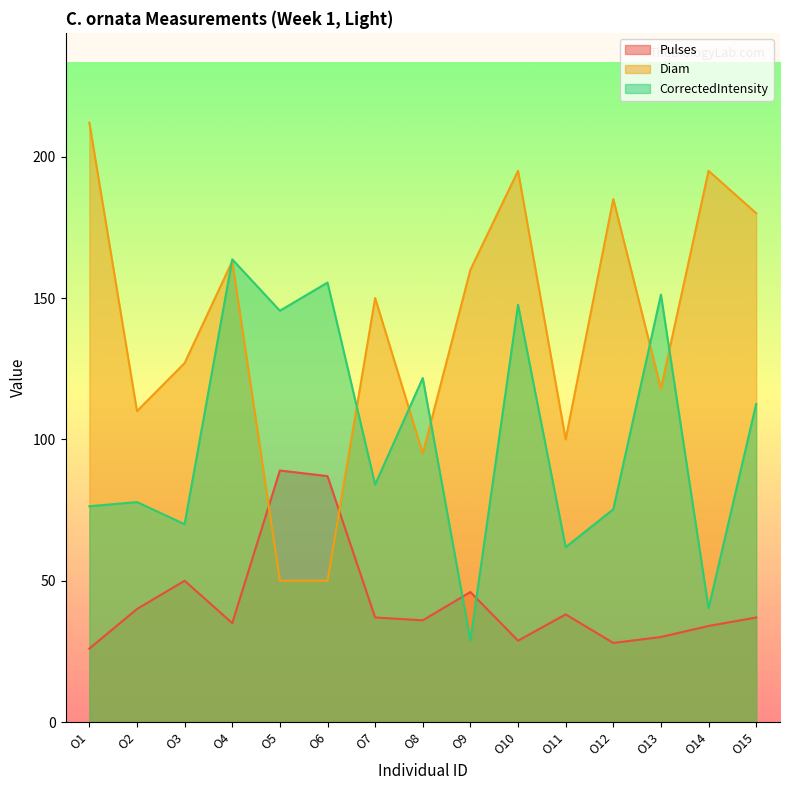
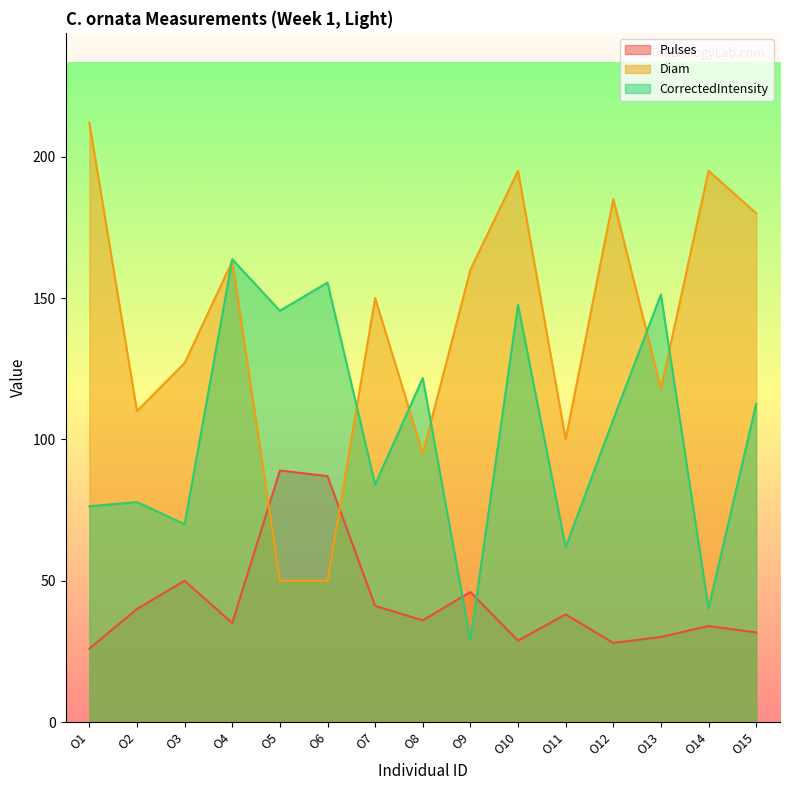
  {
    "Pulses": {
      "O1": 26,
      "O2": 40,
      "O3": 50,
      "O4": 35,
      "O5": 89,
      "O6": 87,
-     "O7": 37,
+     "O7": 41,
      "O8": 36,
      "O9": 46,
      "O10": 29,
      "O11": 38,
      "O12": 28,
      "O13": 30,
      "O14": 34,
-     "O15": 37
+     "O15": 32
    },
    "Diam": {
      "O1": 212,
      "O2": 110,
      "O3": 127,
      "O5": 50,
      "O6": 50,
      "O7": 150,
      "O8": 95,
      "O9": 160,
      "O10": 195,
      "O11": 100,
      "O12": 185,
      "O13": 118,
      "O14": 195,
      "O15": 180
    },
    "CorrectedIntensity": {
      "O1": 76,
      "O2": 78,
      "O3": 70,
      "O5": 146,
      "O6": 155,
      "O7": 84,
      "O8": 122,
      "O9": 29,
      "O10": 148,
      "O11": 62,
-     "O12": 75,
+     "O12": 107,
      "O13": 151,
      "O14": 40,
      "O15": 113
    }
  }
